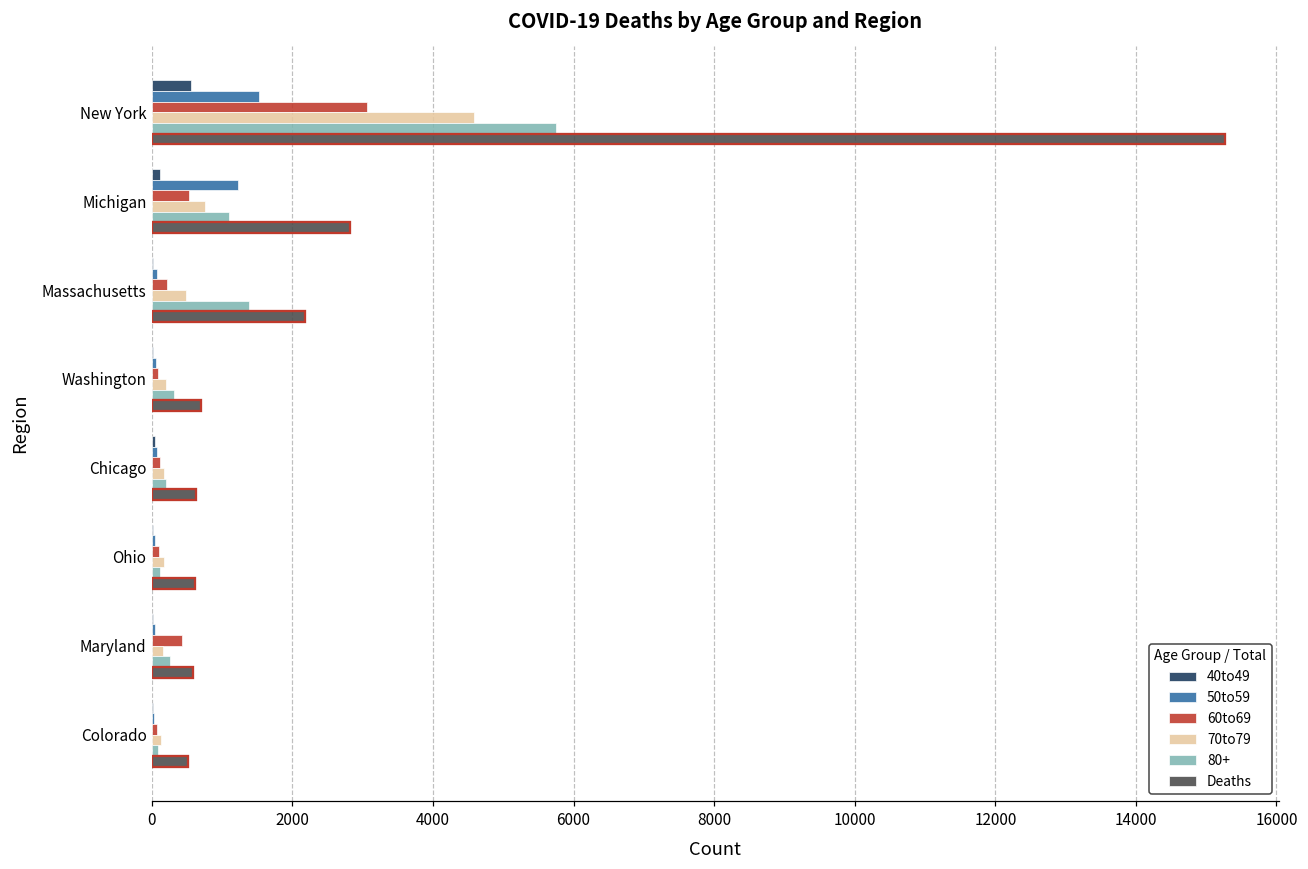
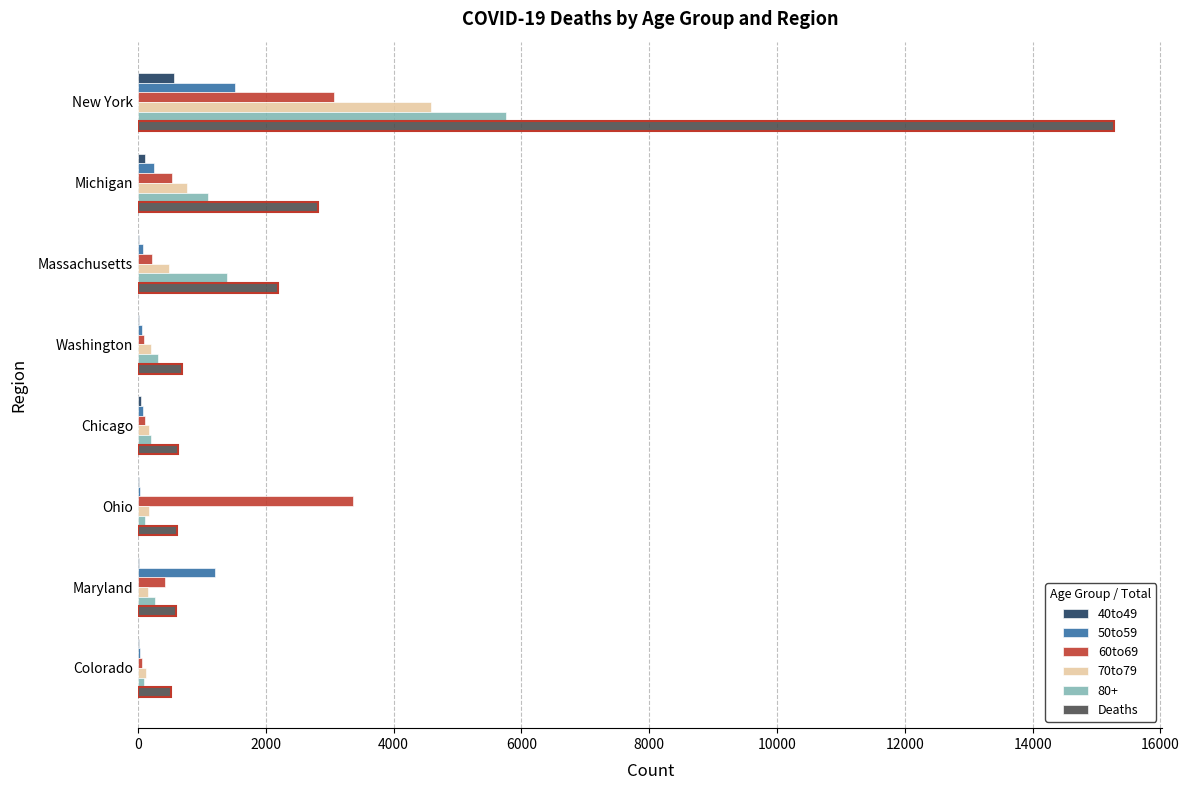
  {
    "50to59": {
      "New York": 1500,
-     "Michigan": 1200,
+     "Michigan": 300,
      "Massachusetts": 100,
      "Washington": 100,
      "Chicago": 100,
-     "Maryland": 0
+     "Maryland": 1200
    },
    "60to69": {
      "New York": 3100,
      "Michigan": 500,
      "Massachusetts": 200,
      "Washington": 100,
      "Chicago": 100,
-     "Ohio": 100,
+     "Ohio": 3400,
      "Maryland": 400,
      "Colorado": 100
    },
    "70to79": {
      "New York": 4600,
      "Michigan": 800,
      "Massachusetts": 500,
      "Washington": 200,
      "Chicago": 200,
      "Ohio": 200,
      "Maryland": 200,
      "Colorado": 100
    },
    "80+": {
      "New York": 5800,
      "Michigan": 1100,
      "Massachusetts": 1400,
      "Washington": 300,
      "Chicago": 200,
      "Ohio": 100,
      "Maryland": 300,
      "Colorado": 100
    }
  }
